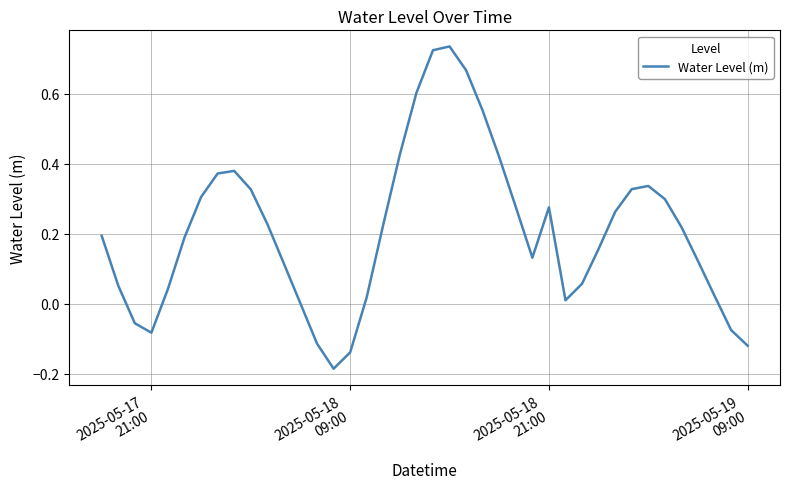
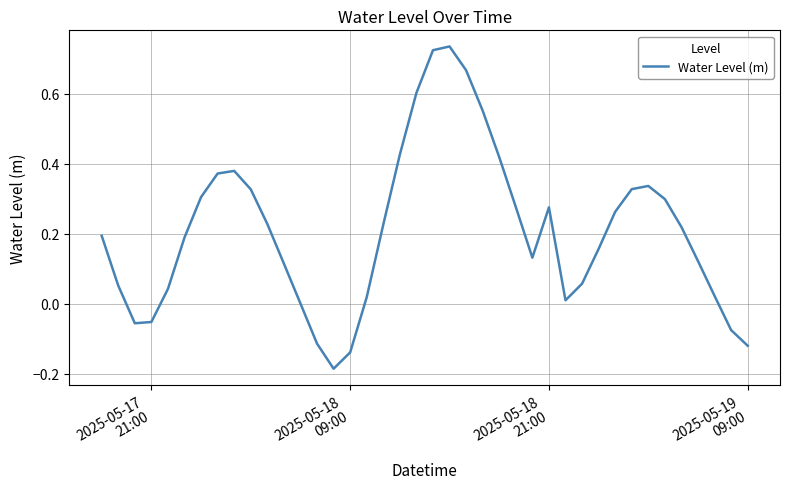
  {
-   "2025-05-17 21:00": -0.08,
+   "2025-05-17 21:00": -0.05,
    "2025-05-18 09:00": -0.14,
    "2025-05-18 21:00": 0.28,
    "2025-05-19 09:00": -0.12
  }
